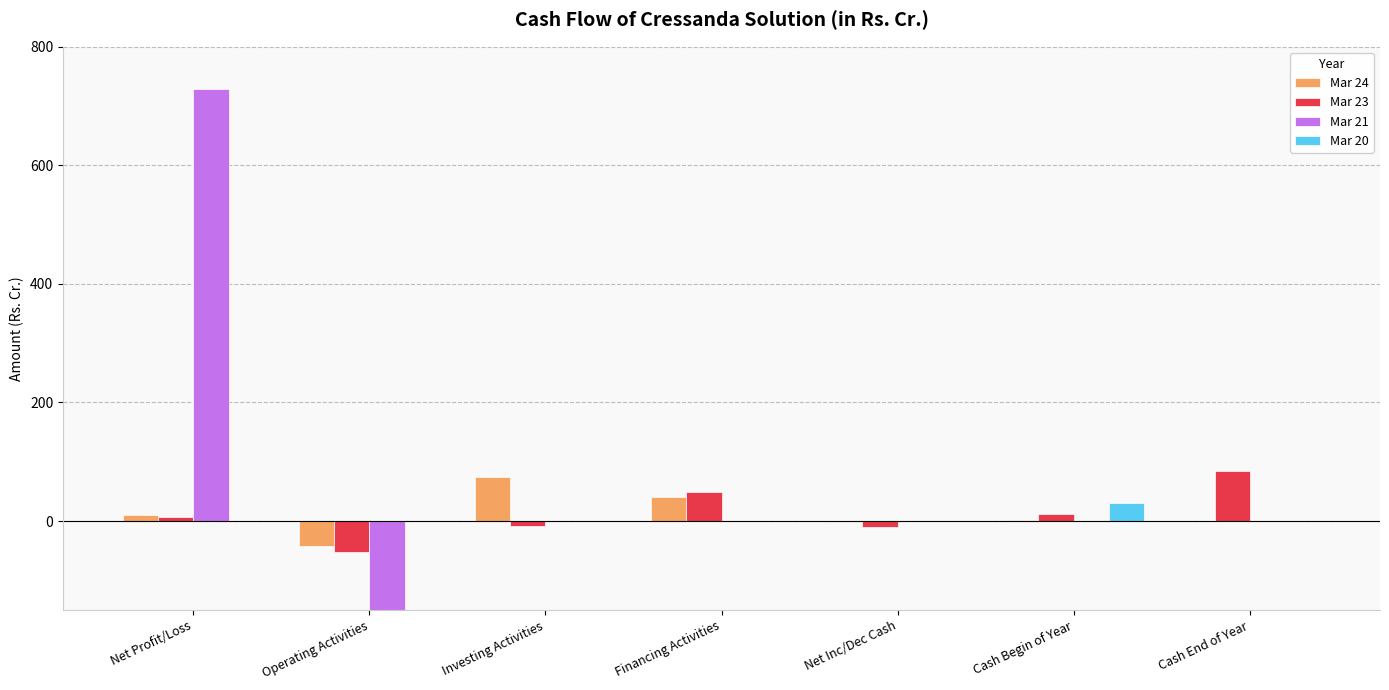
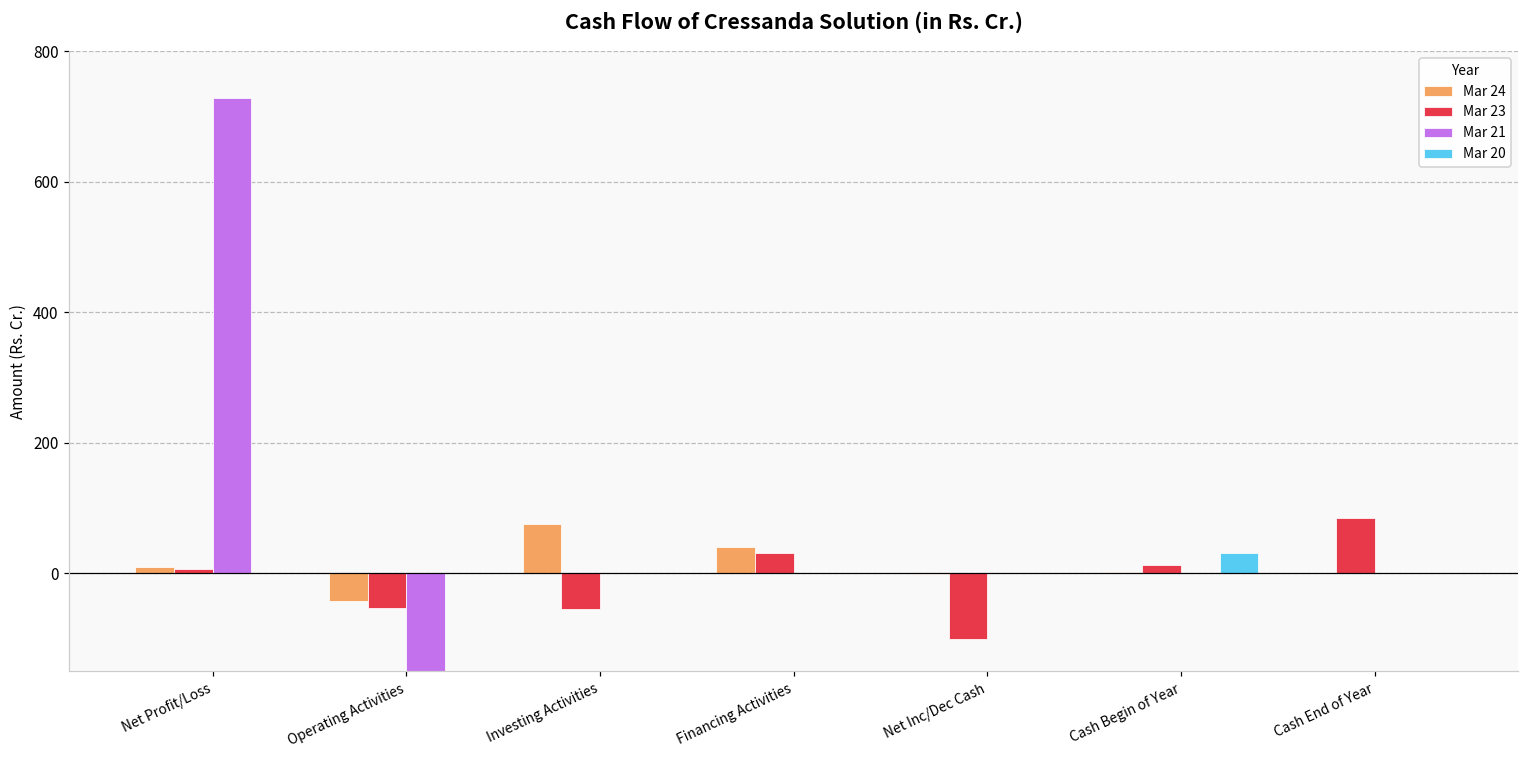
  {
    "Mar 24": {
      "Net Profit/Loss": 10,
      "Operating Activities": -40,
      "Investing Activities": 70,
      "Financing Activities": 40
    },
    "Mar 23": {
      "Net Profit/Loss": 10,
      "Operating Activities": -50,
-     "Investing Activities": -10,
-     "Financing Activities": 50,
-     "Net Inc/Dec Cash": -10,
+     "Investing Activities": -60,
+     "Financing Activities": 30,
+     "Net Inc/Dec Cash": -100,
      "Cash Begin of Year": 10,
      "Cash End of Year": 90
    },
    "Mar 21": {
      "Net Profit/Loss": 730,
      "Investing Activities": 0,
      "Financing Activities": 0
    },
    "Mar 20": {
      "Net Profit/Loss": 0,
      "Investing Activities": 0,
      "Financing Activities": 0,
      "Cash Begin of Year": 30
    }
  }
